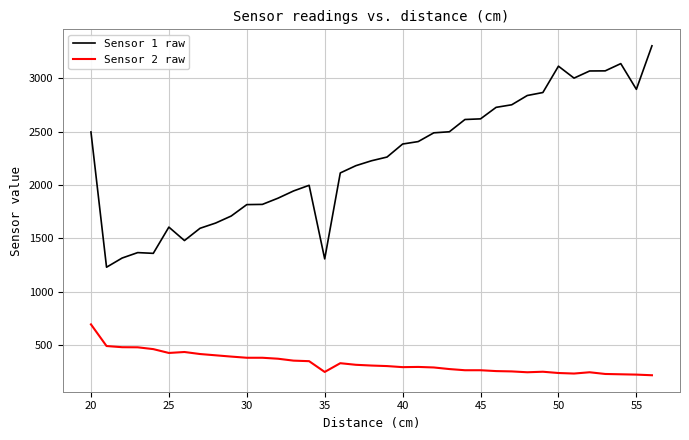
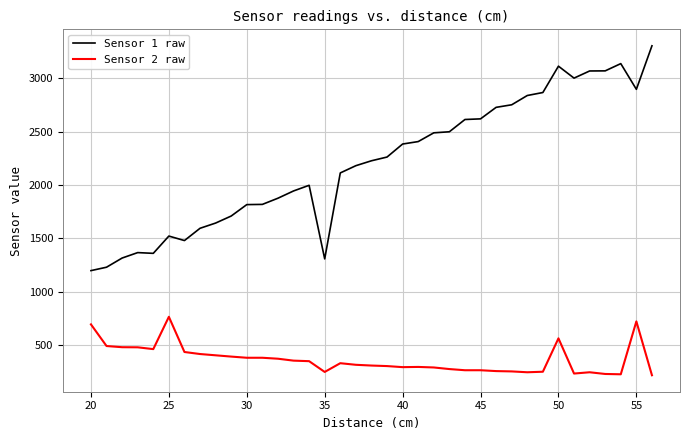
  {
    "Sensor 1 raw": {
-     "20": 2500,
-     "25": 1610,
+     "20": 1200,
+     "25": 1520,
      "30": 1820,
      "35": 1310,
      "40": 2390,
      "45": 2620,
      "50": 3120,
      "55": 2900
    },
    "Sensor 2 raw": {
      "20": 690,
-     "25": 430,
+     "25": 770,
      "30": 380,
      "35": 250,
      "40": 290,
      "45": 260,
-     "50": 240,
-     "55": 220
+     "50": 560,
+     "55": 720
    }
  }
